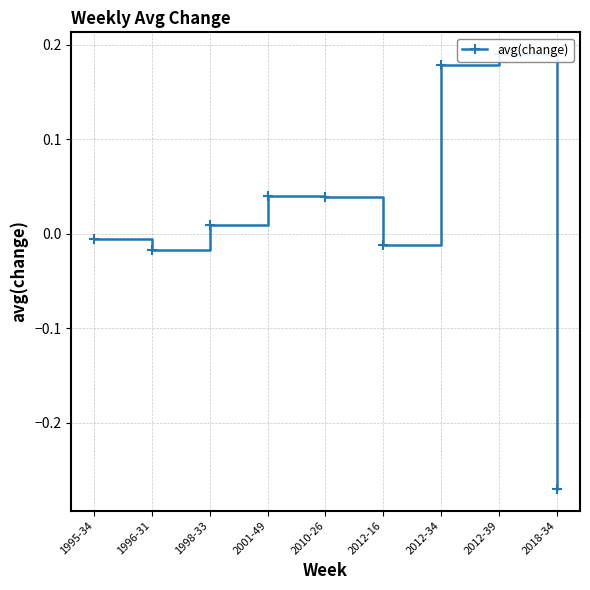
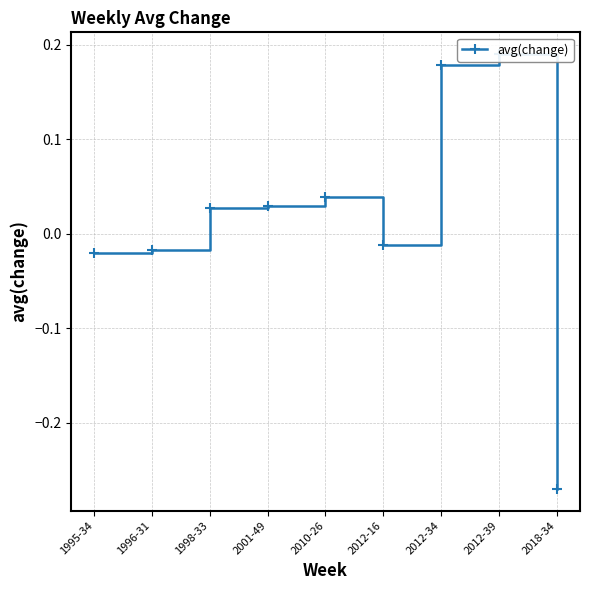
  {
-   "1995-34": -0.01,
+   "1995-34": -0.02,
    "1996-31": -0.02,
-   "1998-33": 0.01,
-   "2001-49": 0.04,
+   "1998-33": 0.03,
+   "2001-49": 0.03,
    "2010-26": 0.04,
    "2012-16": -0.01,
    "2012-34": 0.18,
    "2018-34": -0.27
  }
